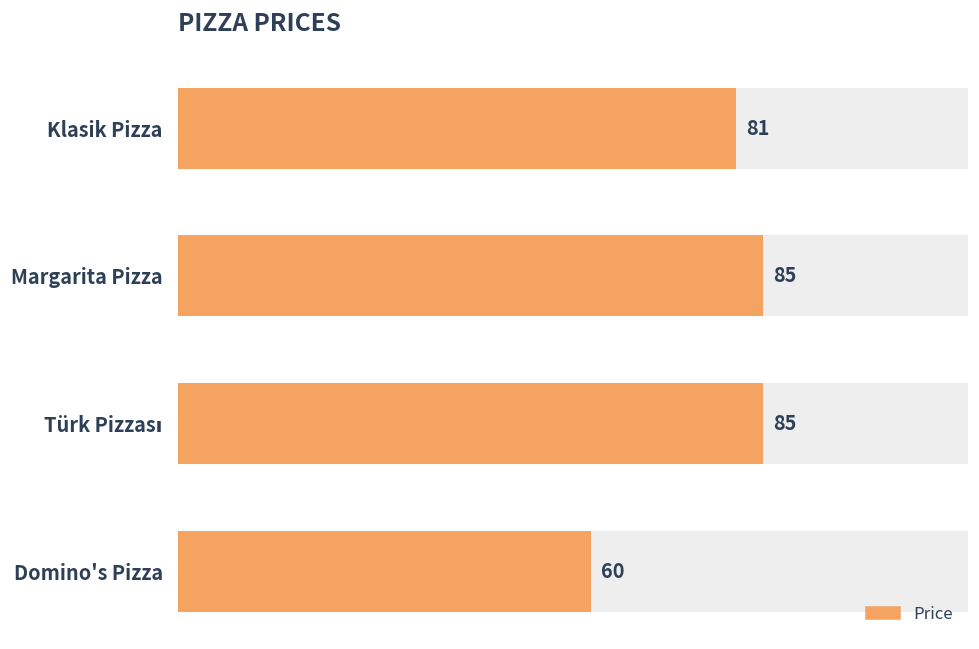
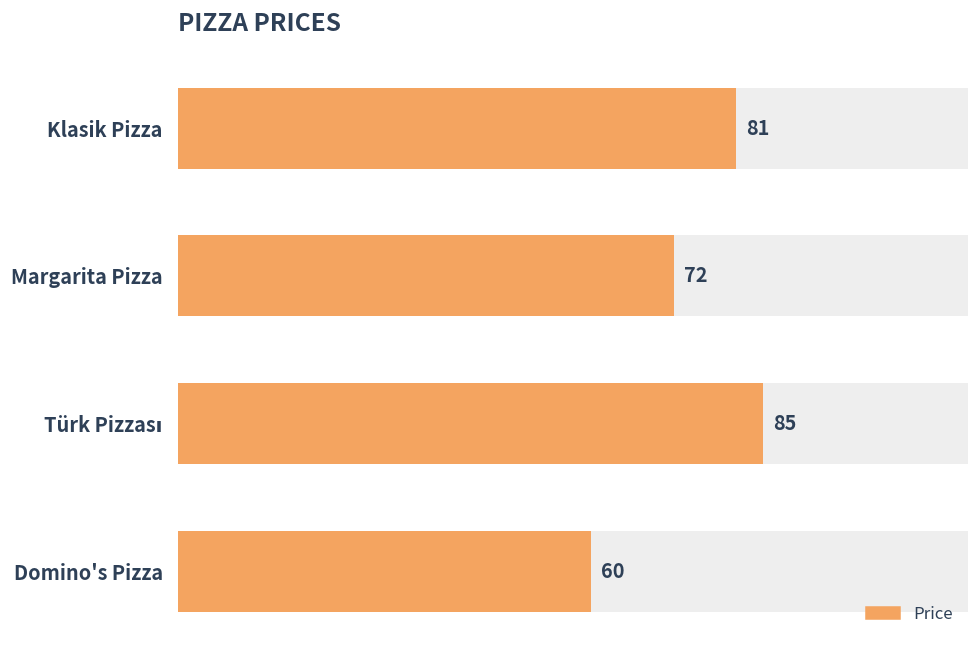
  {
    "Price": {
-     "Margarita Pizza": 85
+     "Margarita Pizza": 72
    }
  }
